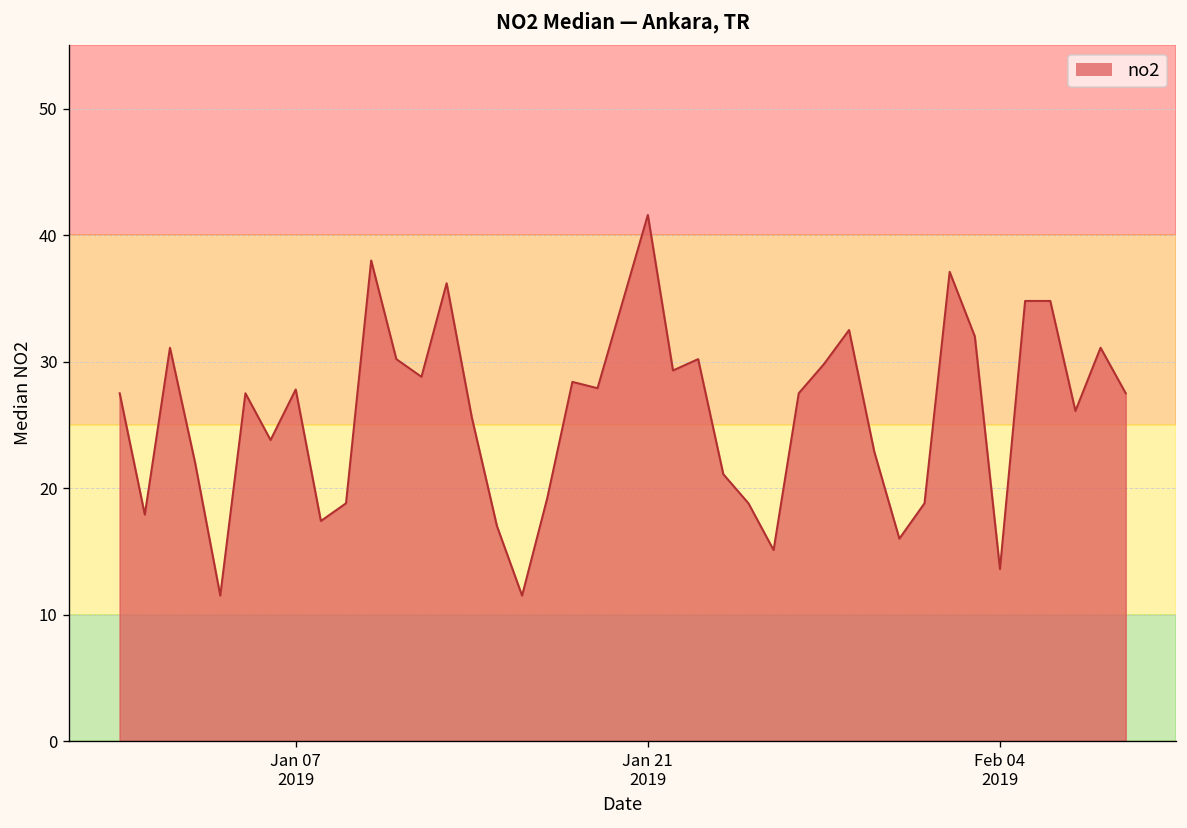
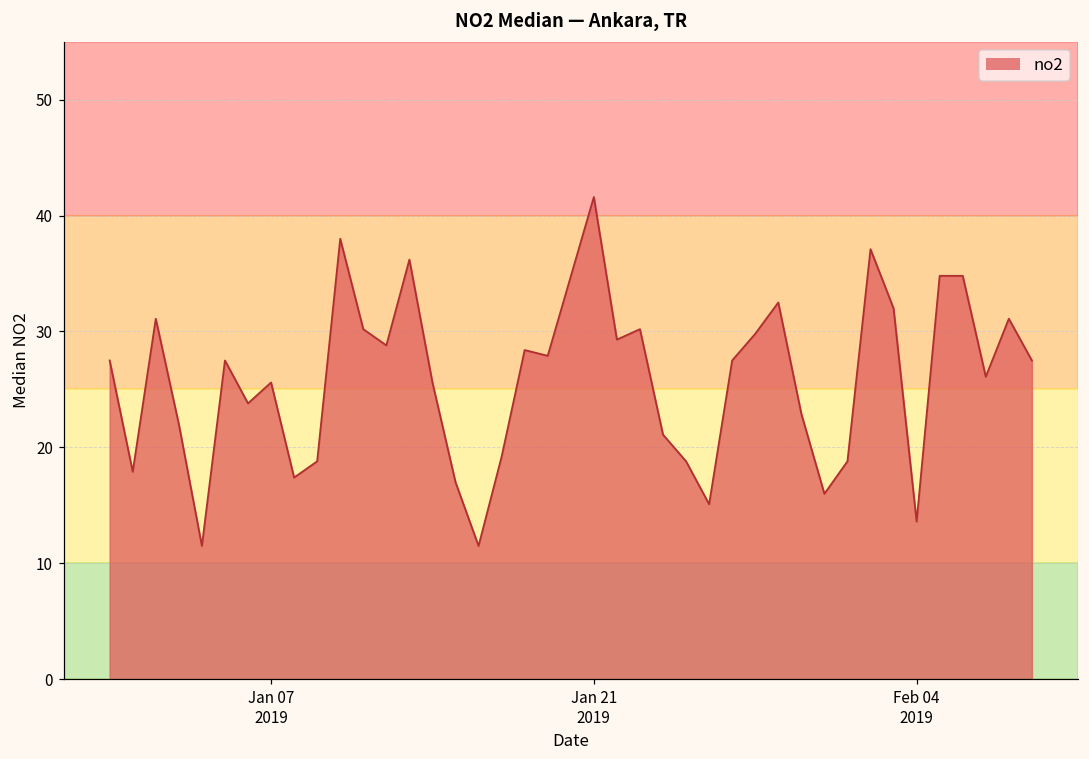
  {
-   "Jan 07 2019": 27.8,
+   "Jan 07 2019": 25.6,
    "Jan 21 2019": 41.6,
    "Feb 04 2019": 13.6
  }
